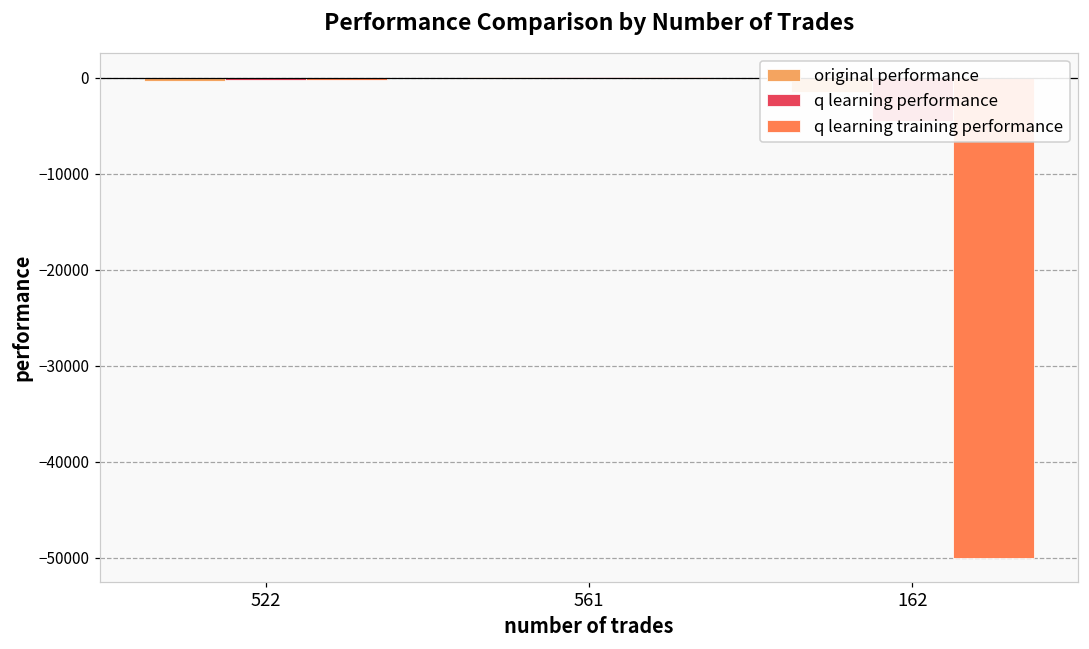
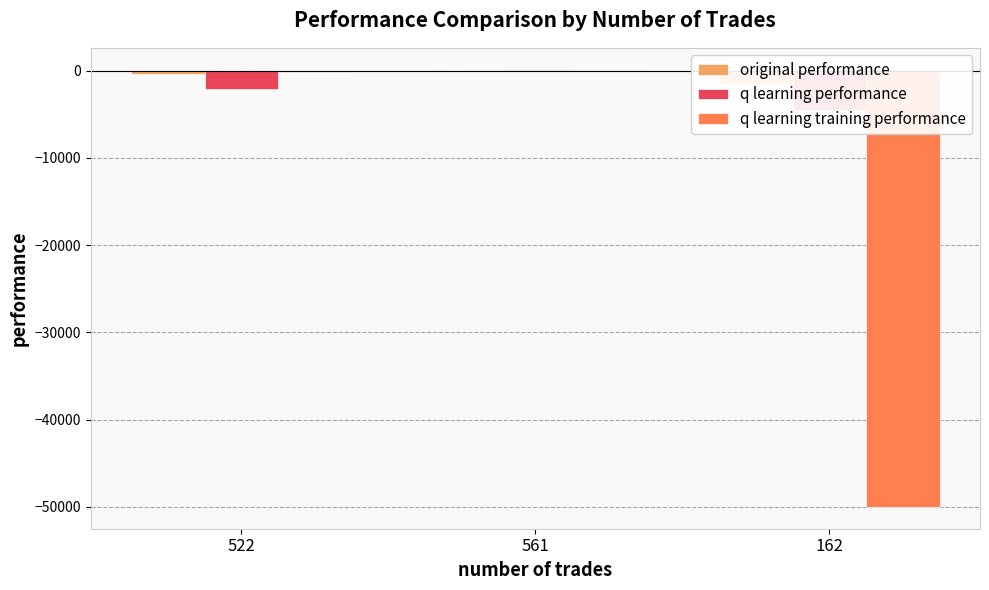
  {
    "q learning performance": {
-     "522": 0
+     "522": -2000
    }
  }
